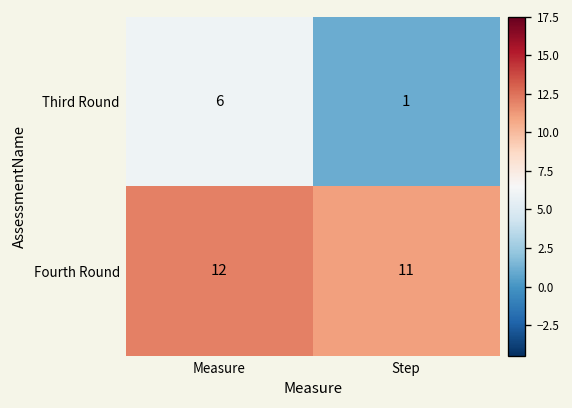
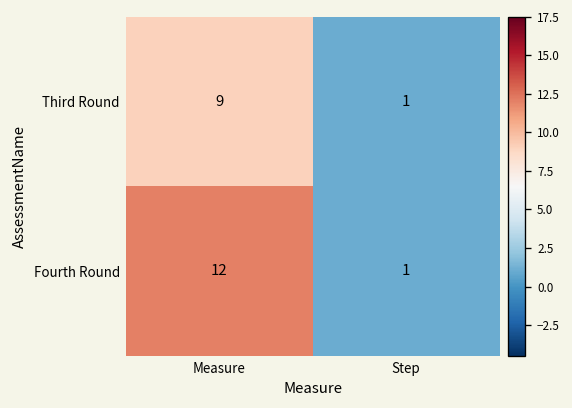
  {
    "Third Round": {
-     "Measure": 6,
+     "Measure": 9,
      "Step": 1
    },
    "Fourth Round": {
      "Measure": 12,
-     "Step": 11
+     "Step": 1
    }
  }
